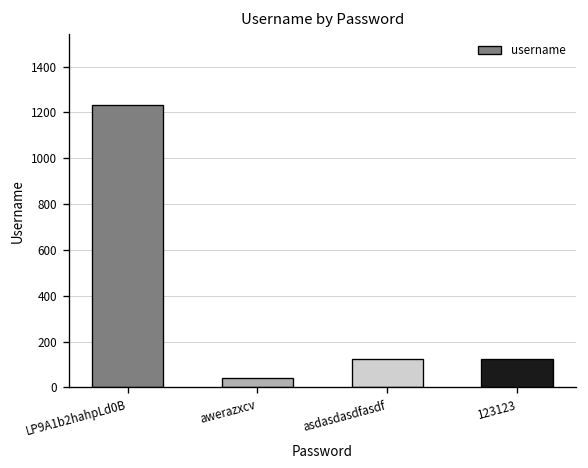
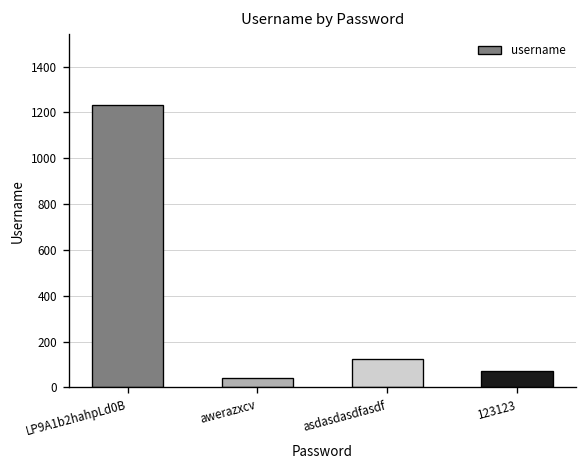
  {
    "LP9A1b2hahpLd0B": 1230,
    "awerazxcv": 40,
    "asdasdasdfasdf": 120,
-   "123123": 120
+   "123123": 70
  }
